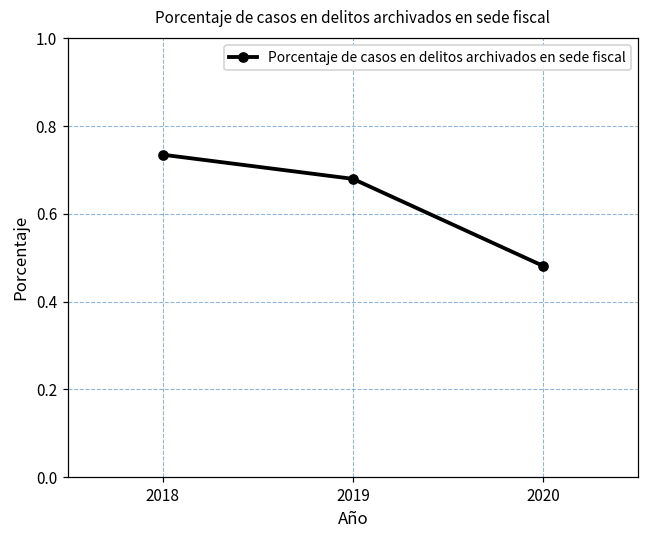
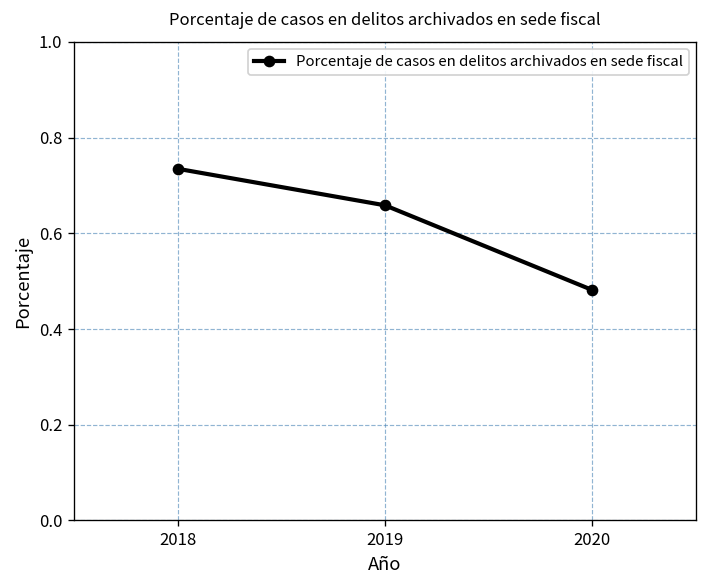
  {
    "2018": 0.73,
-   "2019": 0.68,
+   "2019": 0.66,
    "2020": 0.48
  }
